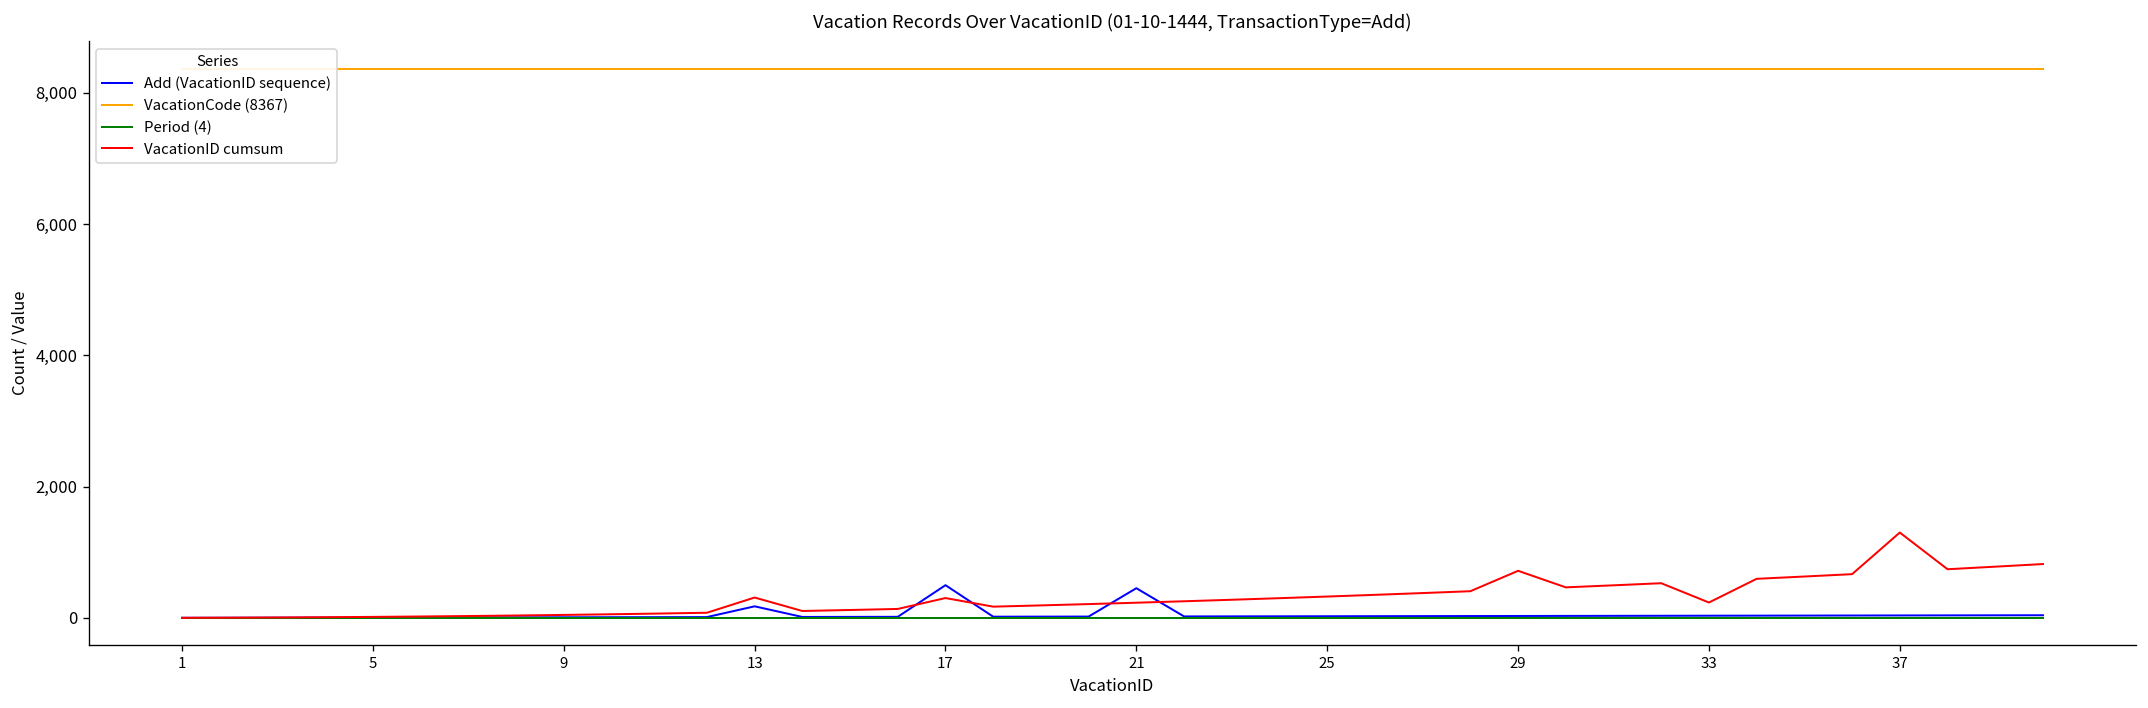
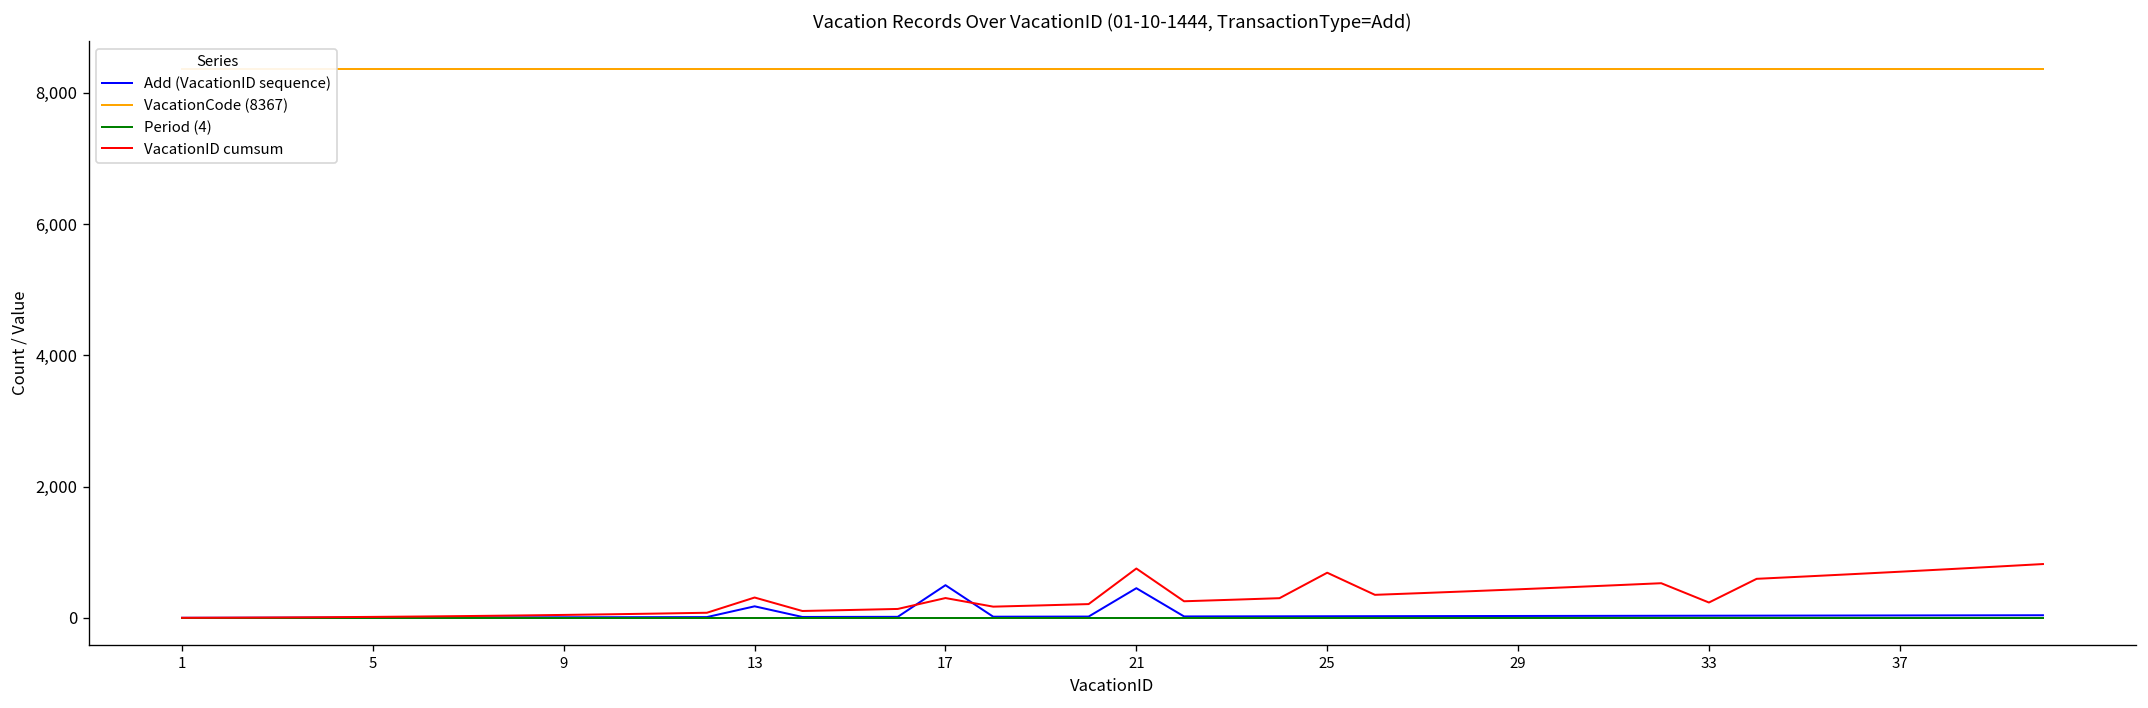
  {
    "Add (VacationID sequence)": {
      "13": "200",
      "17": "500",
      "21": "500"
    },
    "VacationCode (8367)": {
      "5": "8,400",
      "9": "8,400",
      "13": "8,400",
      "17": "8,400",
      "21": "8,400",
      "25": "8,400",
      "29": "8,400",
      "33": "8,400",
      "37": "8,400"
    },
    "Period (4)": {
      "13": "0",
      "17": "0",
      "21": "0"
    },
    "VacationID cumsum": {
      "13": "300",
      "17": "300",
-     "21": "200",
-     "25": "300",
-     "29": "700",
+     "21": "800",
+     "25": "700",
+     "29": "400",
      "33": "200",
-     "37": "1,300"
+     "37": "700"
    }
  }
